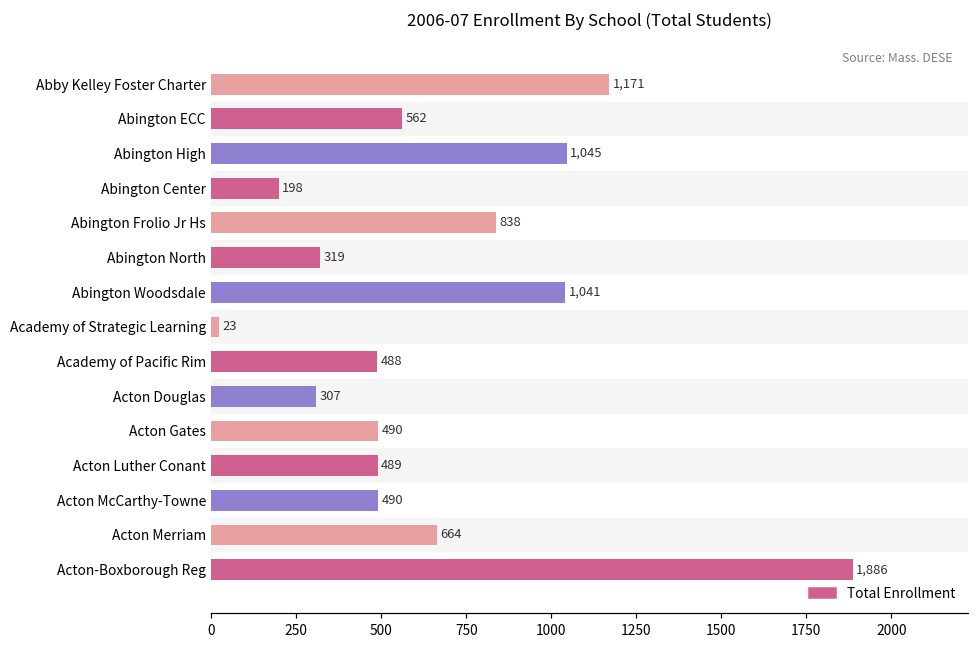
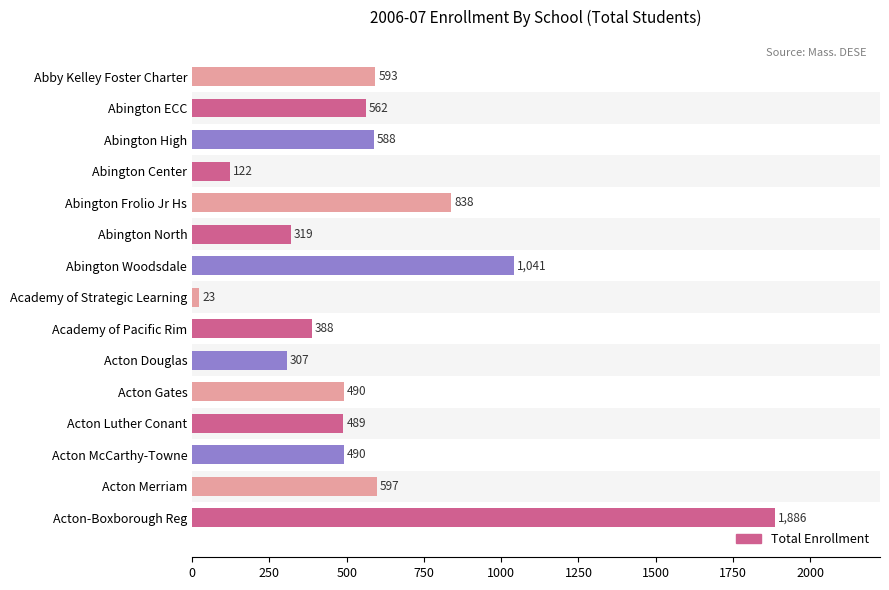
  {
-   "Abby Kelley Foster Charter": "1,171",
+   "Abby Kelley Foster Charter": "593",
    "Abington ECC": "562",
-   "Abington High": "1,045",
-   "Abington Center": "198",
+   "Abington High": "588",
+   "Abington Center": "122",
    "Abington Frolio Jr Hs": "838",
    "Abington North": "319",
    "Abington Woodsdale": "1,041",
    "Academy of Strategic Learning": "23",
-   "Academy of Pacific Rim": "488",
+   "Academy of Pacific Rim": "388",
    "Acton Douglas": "307",
    "Acton Gates": "490",
    "Acton Luther Conant": "489",
    "Acton McCarthy-Towne": "490",
-   "Acton Merriam": "664",
+   "Acton Merriam": "597",
    "Acton-Boxborough Reg": "1,886"
  }
